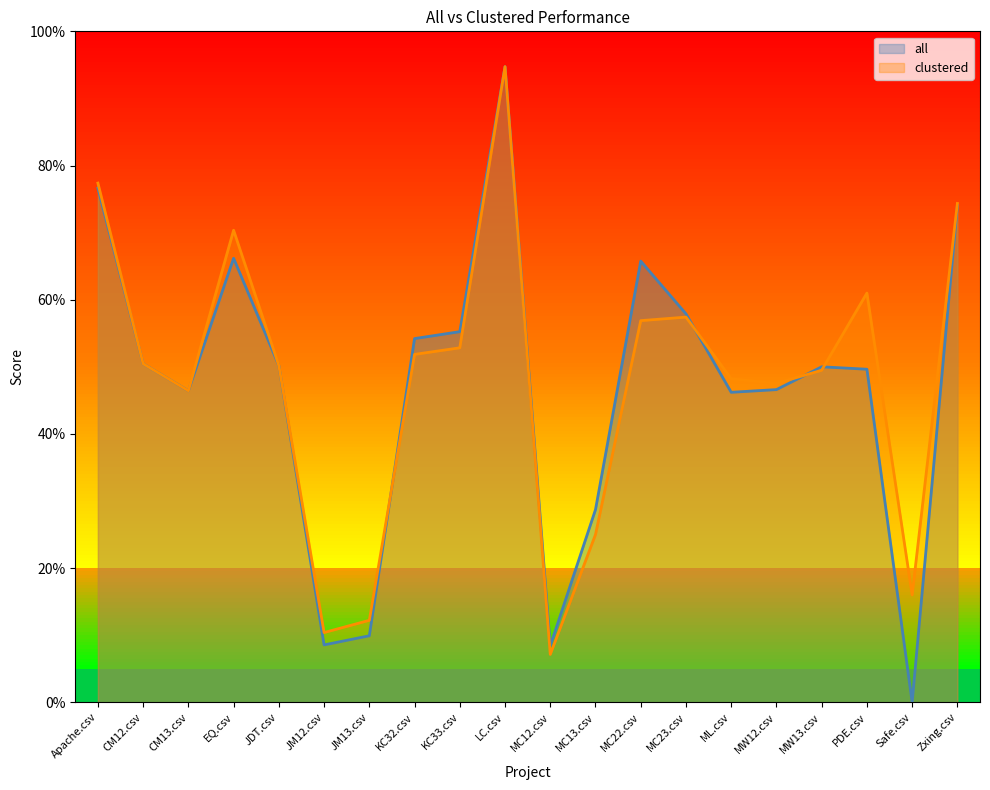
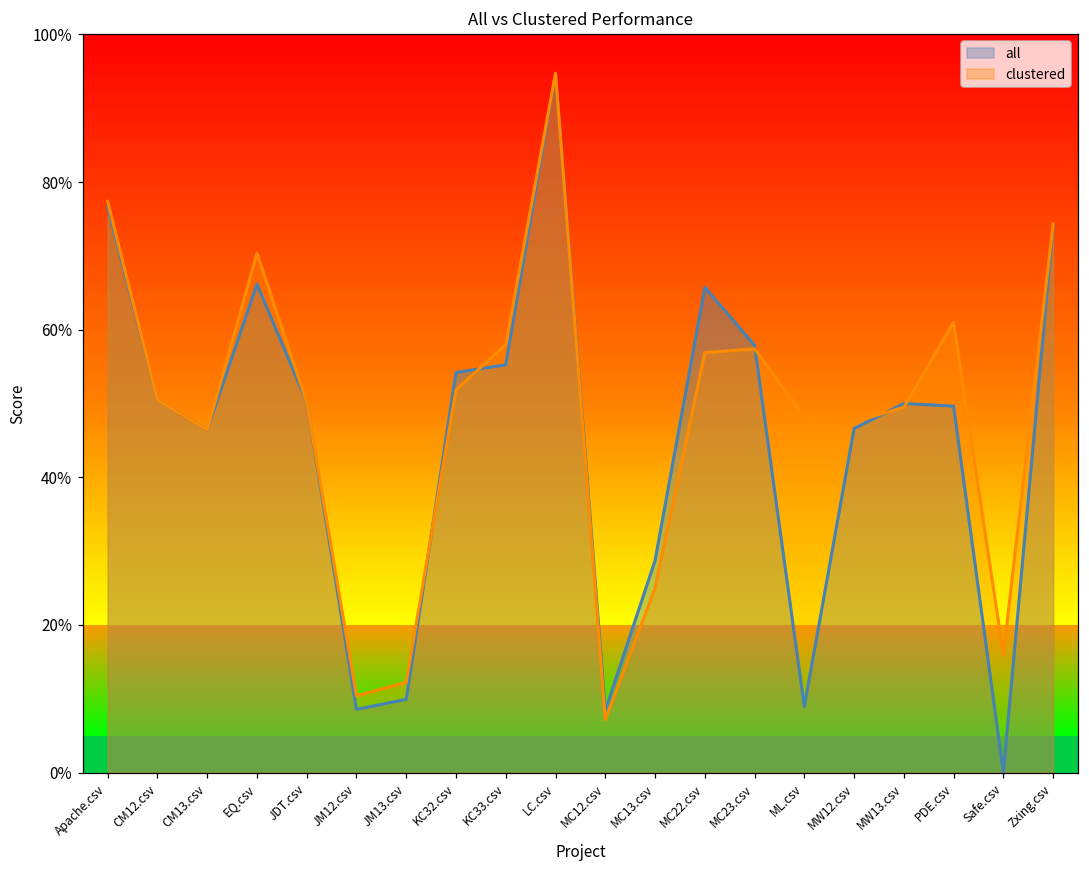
  {
    "all": {
      "Apache.csv": "77%",
      "EQ.csv": "66%",
      "JM12.csv": "9%",
      "JM13.csv": "10%",
      "KC32.csv": "54%",
      "KC33.csv": "55%",
      "MC12.csv": "8%",
      "MC13.csv": "29%",
      "MC22.csv": "66%",
      "MC23.csv": "58%",
-     "ML.csv": "46%",
+     "ML.csv": "9%",
      "MW12.csv": "47%",
      "MW13.csv": "50%",
      "PDE.csv": "50%",
      "Safe.csv": "0%"
    },
    "clustered": {
      "Apache.csv": "77%",
      "EQ.csv": "70%",
      "JM12.csv": "10%",
      "JM13.csv": "12%",
      "KC32.csv": "52%",
-     "KC33.csv": "53%",
+     "KC33.csv": "58%",
      "MC12.csv": "7%",
      "MC13.csv": "25%",
      "MC22.csv": "57%",
      "MC23.csv": "57%",
      "ML.csv": "48%",
      "MW12.csv": "48%",
      "MW13.csv": "49%",
      "PDE.csv": "61%",
      "Safe.csv": "16%"
    }
  }
